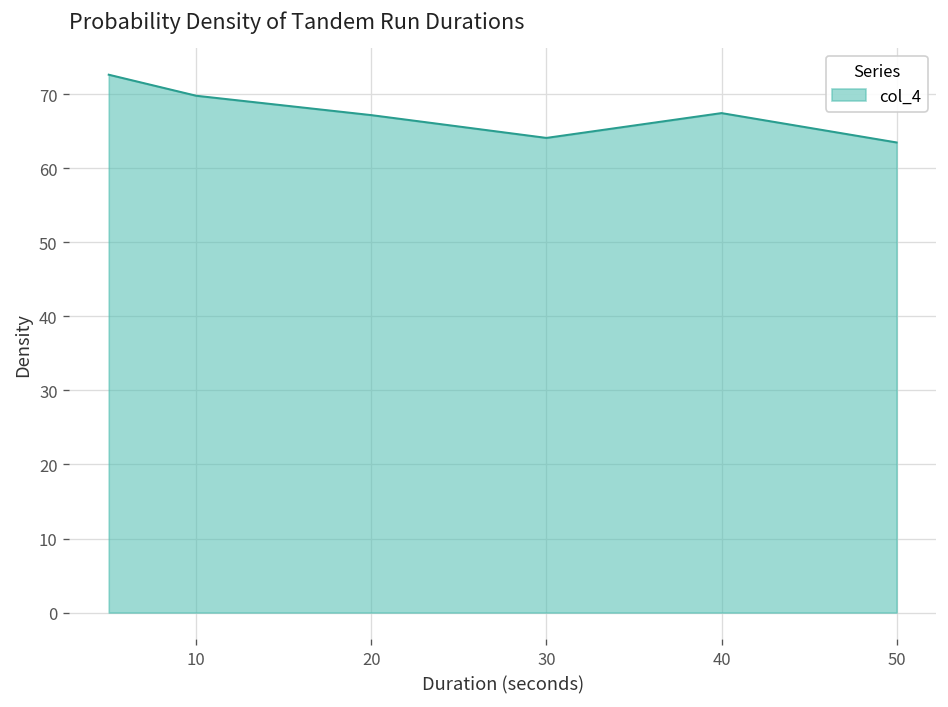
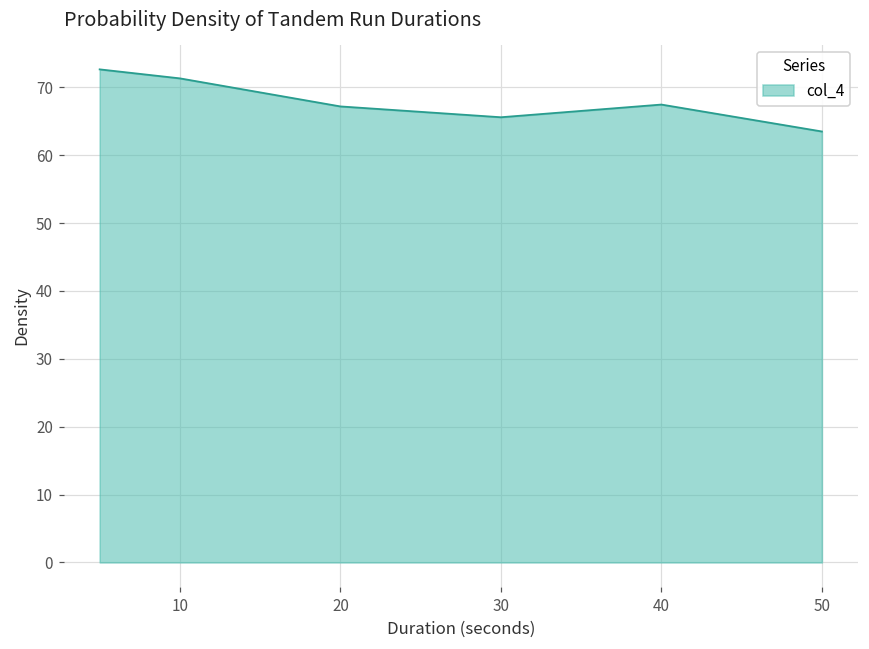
  {
-   "10": 70,
+   "10": 71,
    "20": 67,
-   "30": 64,
+   "30": 66,
    "40": 67,
    "50": 63
  }
